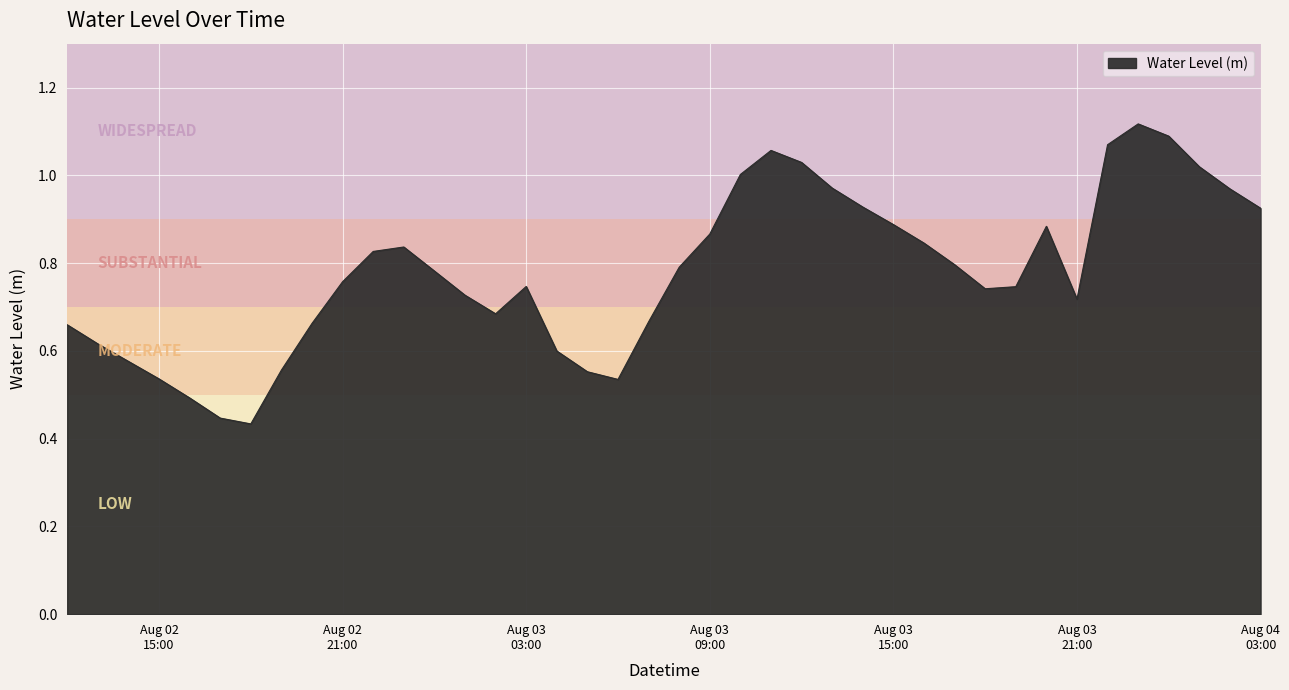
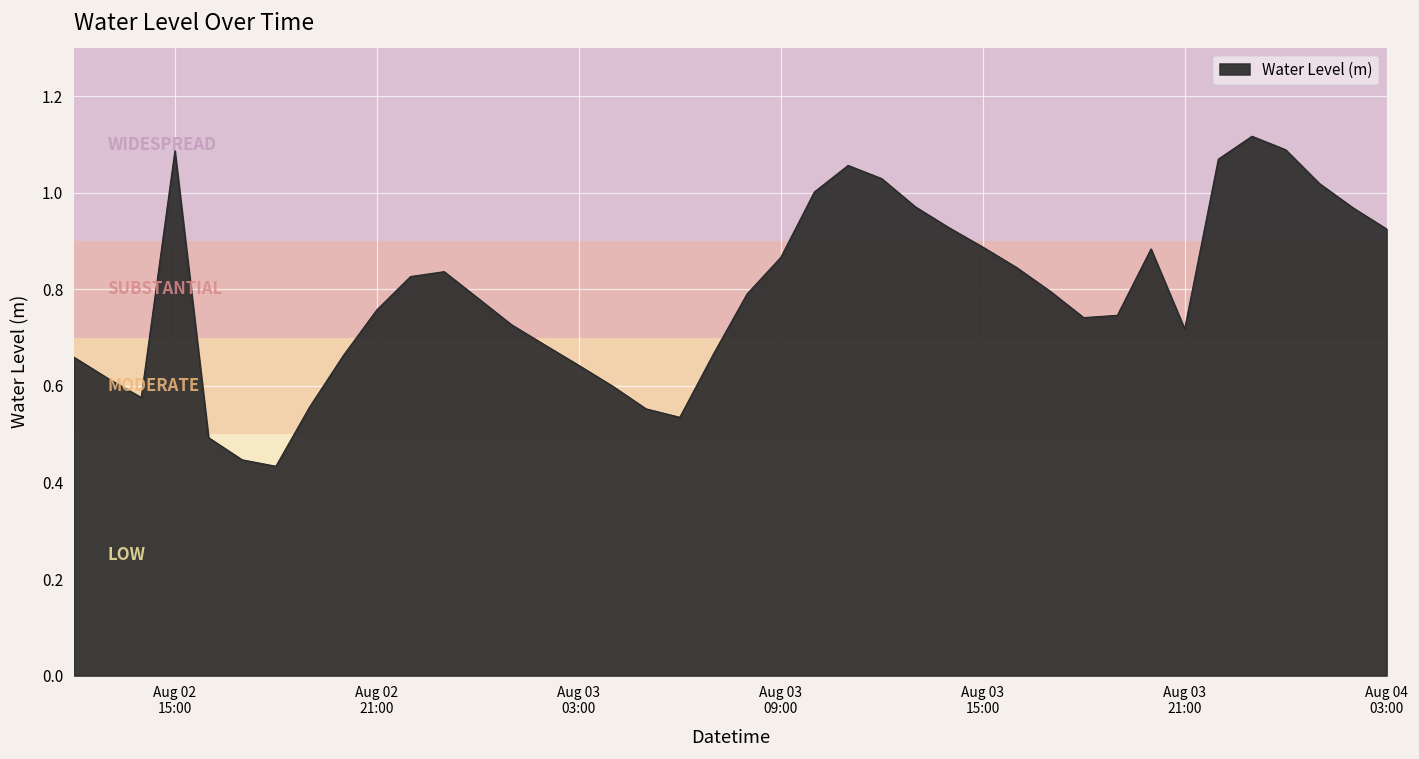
  {
-   "Aug 02 15:00": 0.54,
+   "Aug 02 15:00": 1.09,
    "Aug 02 21:00": 0.76,
-   "Aug 03 03:00": 0.75,
+   "Aug 03 03:00": 0.64,
    "Aug 03 09:00": 0.87,
    "Aug 03 15:00": 0.89,
    "Aug 03 21:00": 0.72,
    "Aug 04 03:00": 0.93
  }
